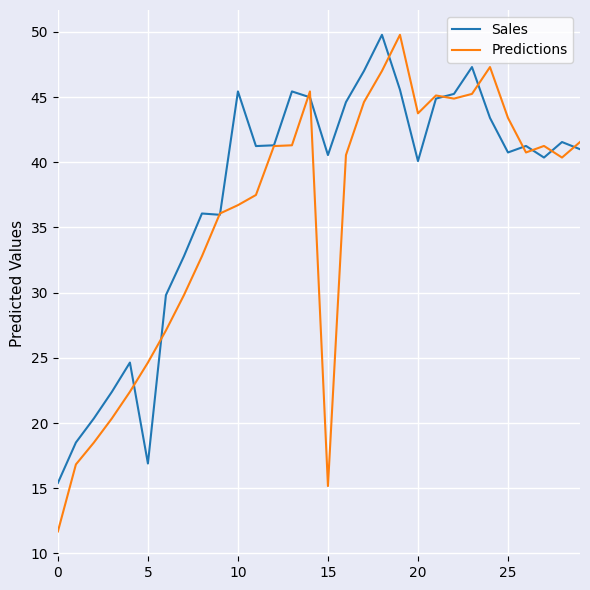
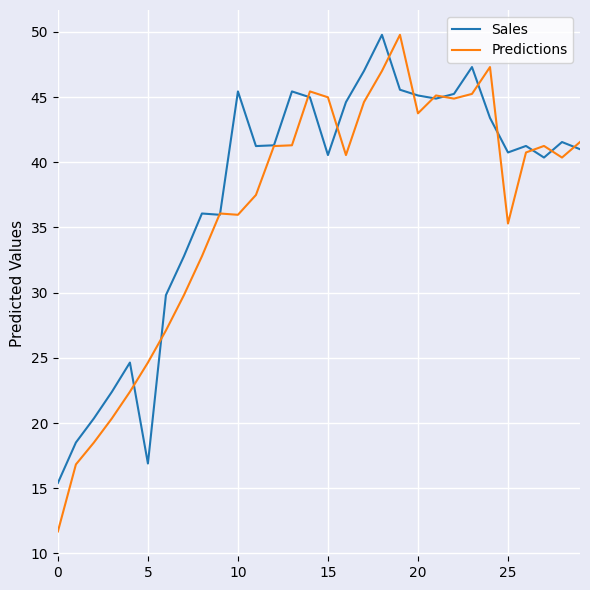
  {
    "Sales": {
      "0": 15.4,
      "5": 16.9,
      "10": 45.4,
      "15": 40.6,
-     "20": 40.1,
+     "20": 45.1,
      "25": 40.8
    },
    "Predictions": {
      "0": 11.7,
      "5": 24.6,
-     "10": 36.7,
-     "15": 15.2,
+     "10": 36.0,
+     "15": 45.0,
      "20": 43.8,
-     "25": 43.4
+     "25": 35.3
    }
  }
